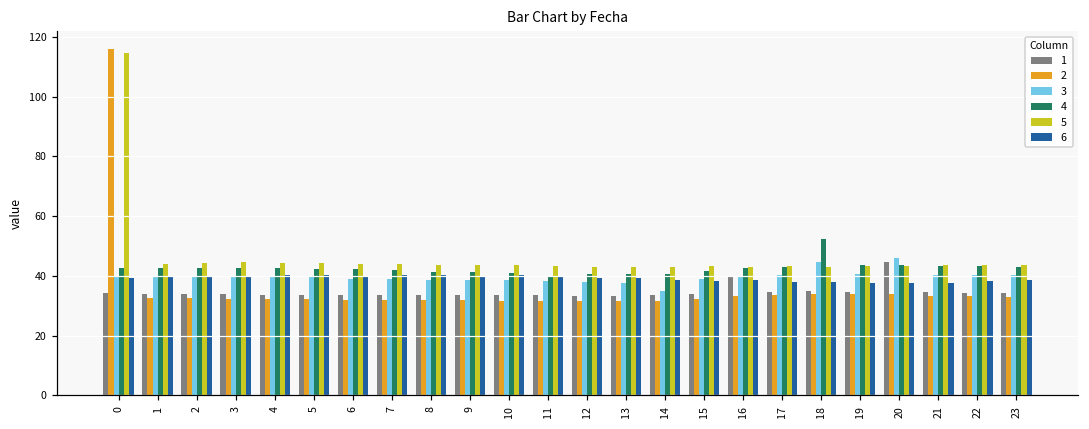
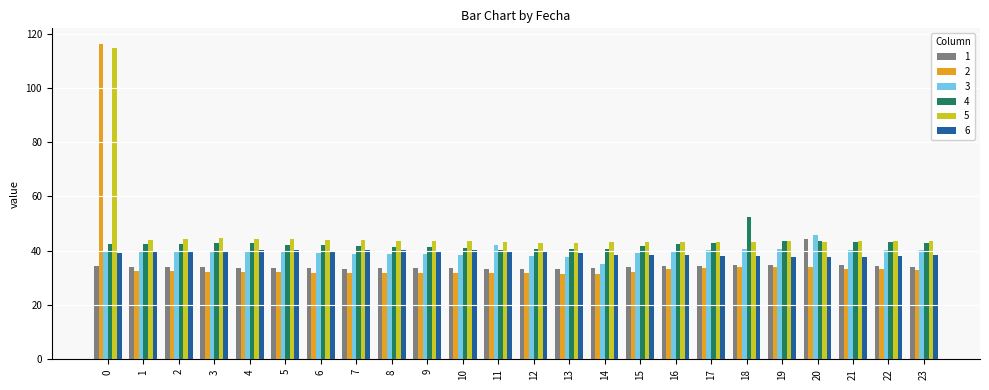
  {
    "1": {
      "0": 34,
      "1": 34,
      "2": 34,
      "3": 34,
      "4": 34,
      "5": 34,
      "6": 34,
      "7": 33,
      "8": 34,
      "9": 34,
      "10": 33,
      "11": 33,
      "12": 33,
      "13": 33,
      "14": 34,
      "15": 34,
-     "16": 40,
+     "16": 34,
      "17": 35,
      "18": 35,
      "19": 35,
      "20": 45,
      "21": 35,
      "22": 34,
      "23": 34
    },
    "3": {
      "0": 40,
      "1": 40,
      "2": 40,
      "3": 40,
      "4": 40,
      "5": 40,
      "6": 39,
      "7": 39,
      "8": 39,
      "9": 39,
      "10": 39,
-     "11": 38,
+     "11": 42,
      "12": 38,
      "13": 38,
      "14": 35,
      "15": 39,
      "16": 40,
      "17": 40,
-     "18": 45,
+     "18": 41,
      "19": 41,
      "20": 46,
      "21": 40,
      "22": 40,
      "23": 40
    },
    "4": {
      "0": 43,
      "1": 43,
      "2": 43,
      "3": 43,
      "4": 43,
      "5": 42,
      "6": 42,
      "7": 42,
      "8": 41,
      "9": 41,
      "10": 41,
      "11": 40,
      "12": 41,
      "13": 41,
      "14": 41,
      "15": 42,
      "16": 43,
      "17": 43,
      "18": 52,
      "19": 44,
      "20": 44,
      "21": 43,
      "22": 43,
      "23": 43
    },
    "6": {
      "0": 39,
      "1": 39,
      "2": 40,
      "3": 40,
      "4": 40,
      "5": 40,
      "6": 40,
      "7": 40,
      "8": 40,
      "9": 40,
      "10": 40,
      "11": 40,
      "12": 39,
      "13": 39,
      "14": 39,
      "15": 38,
      "16": 38,
      "17": 38,
      "18": 38,
      "19": 38,
      "20": 38,
      "21": 38,
      "22": 38,
      "23": 38
    }
  }
